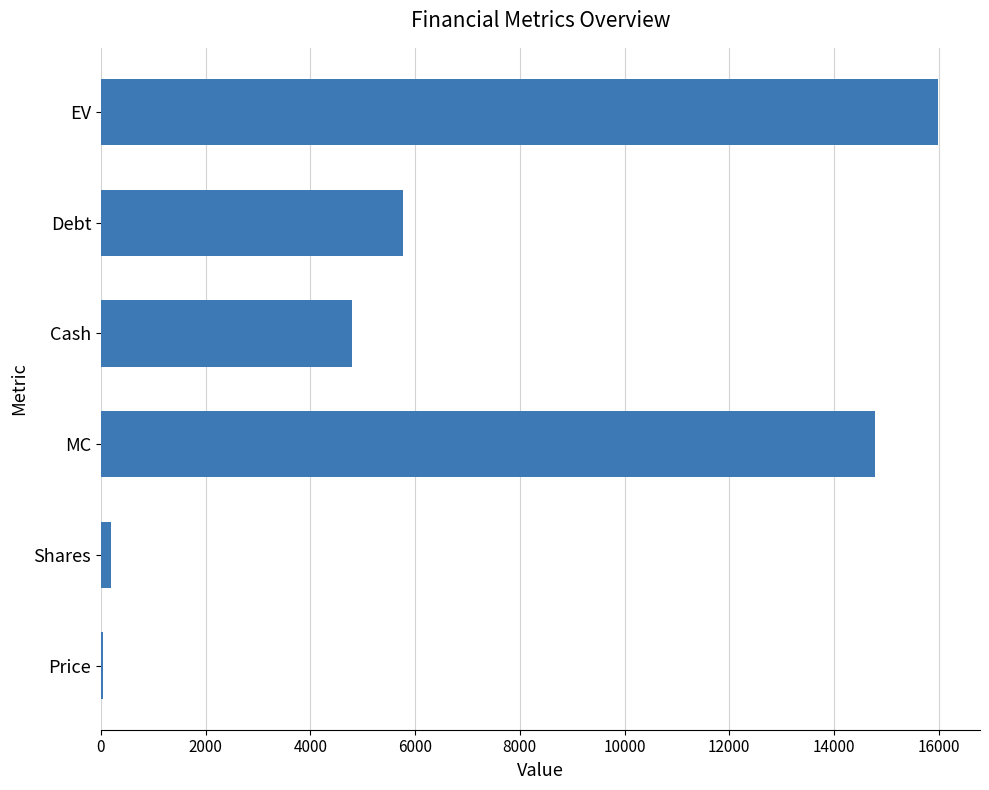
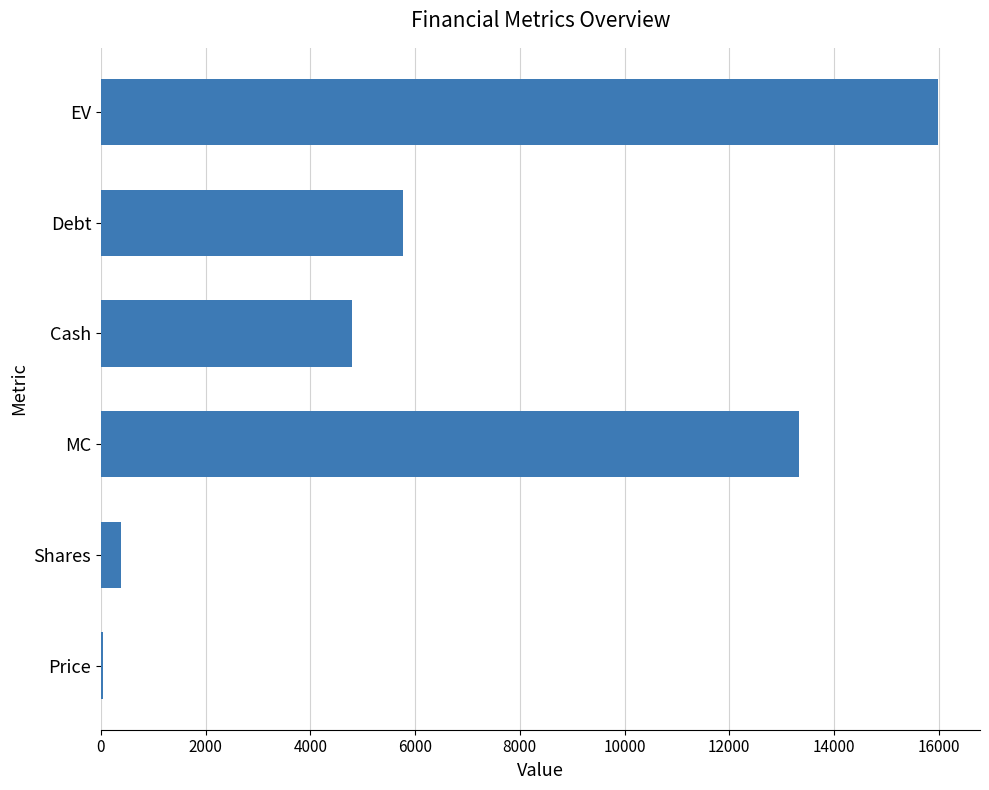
  {
    "EV": 16000,
    "Debt": 5800,
    "Cash": 4800,
-   "MC": 14800,
-   "Shares": 200
+   "MC": 13300,
+   "Shares": 400
  }
